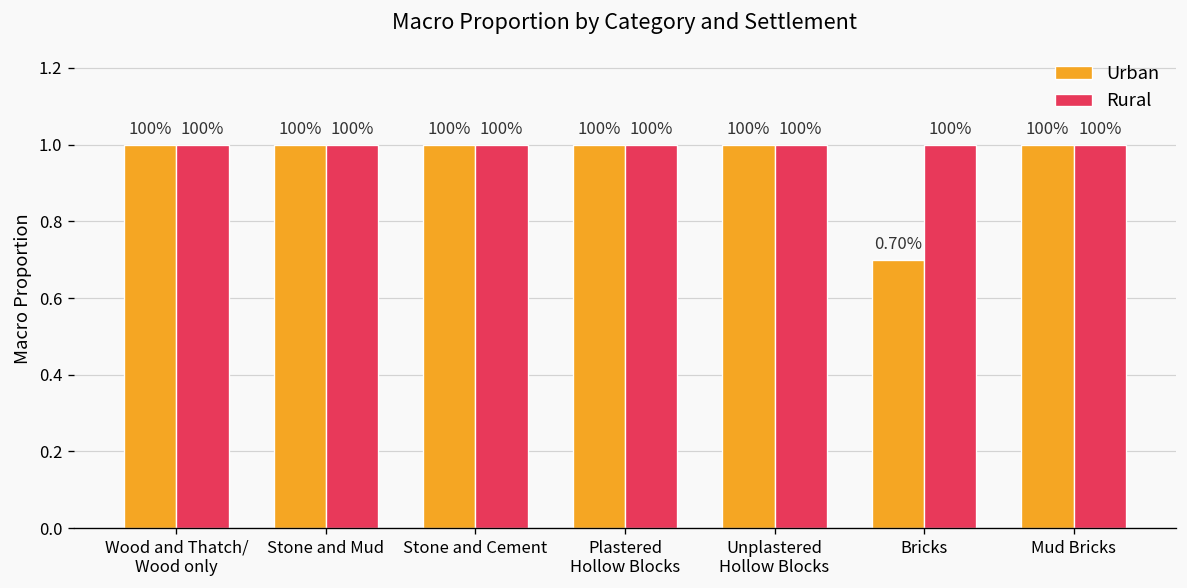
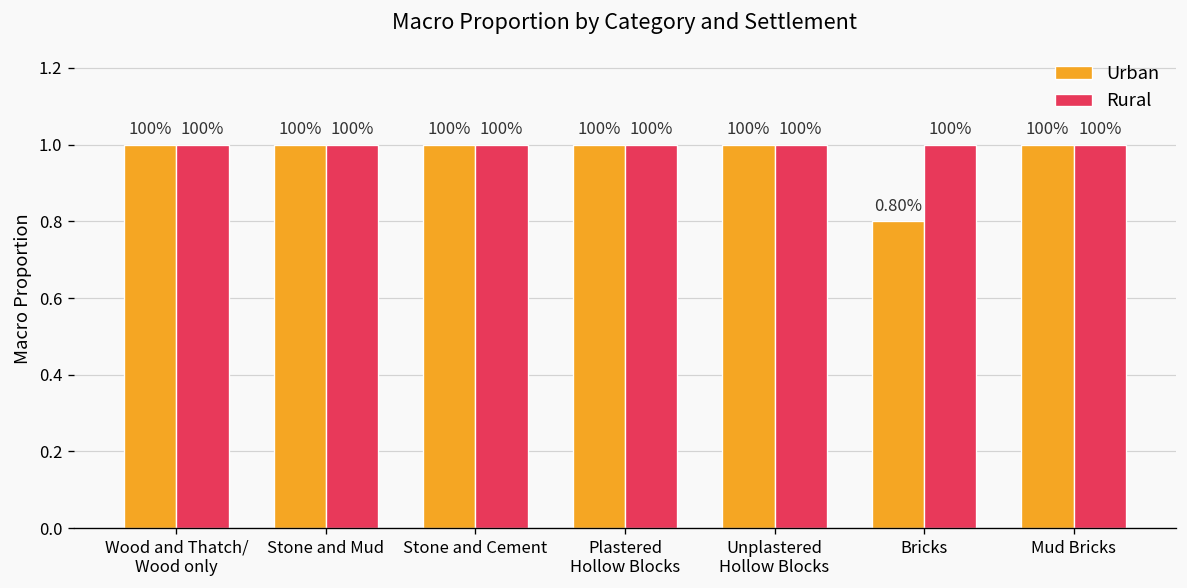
  {
    "Urban": {
      "Wood and Thatch/ Wood only": "100%",
      "Stone and Mud": "100%",
      "Stone and Cement": "100%",
      "Plastered Hollow Blocks": "100%",
      "Unplastered Hollow Blocks": "100%",
-     "Bricks": "0.70%",
+     "Bricks": "0.80%",
      "Mud Bricks": "100%"
    },
    "Rural": {
      "Wood and Thatch/ Wood only": "100%",
      "Stone and Mud": "100%",
      "Stone and Cement": "100%",
      "Plastered Hollow Blocks": "100%",
      "Unplastered Hollow Blocks": "100%",
      "Bricks": "100%",
      "Mud Bricks": "100%"
    }
  }
